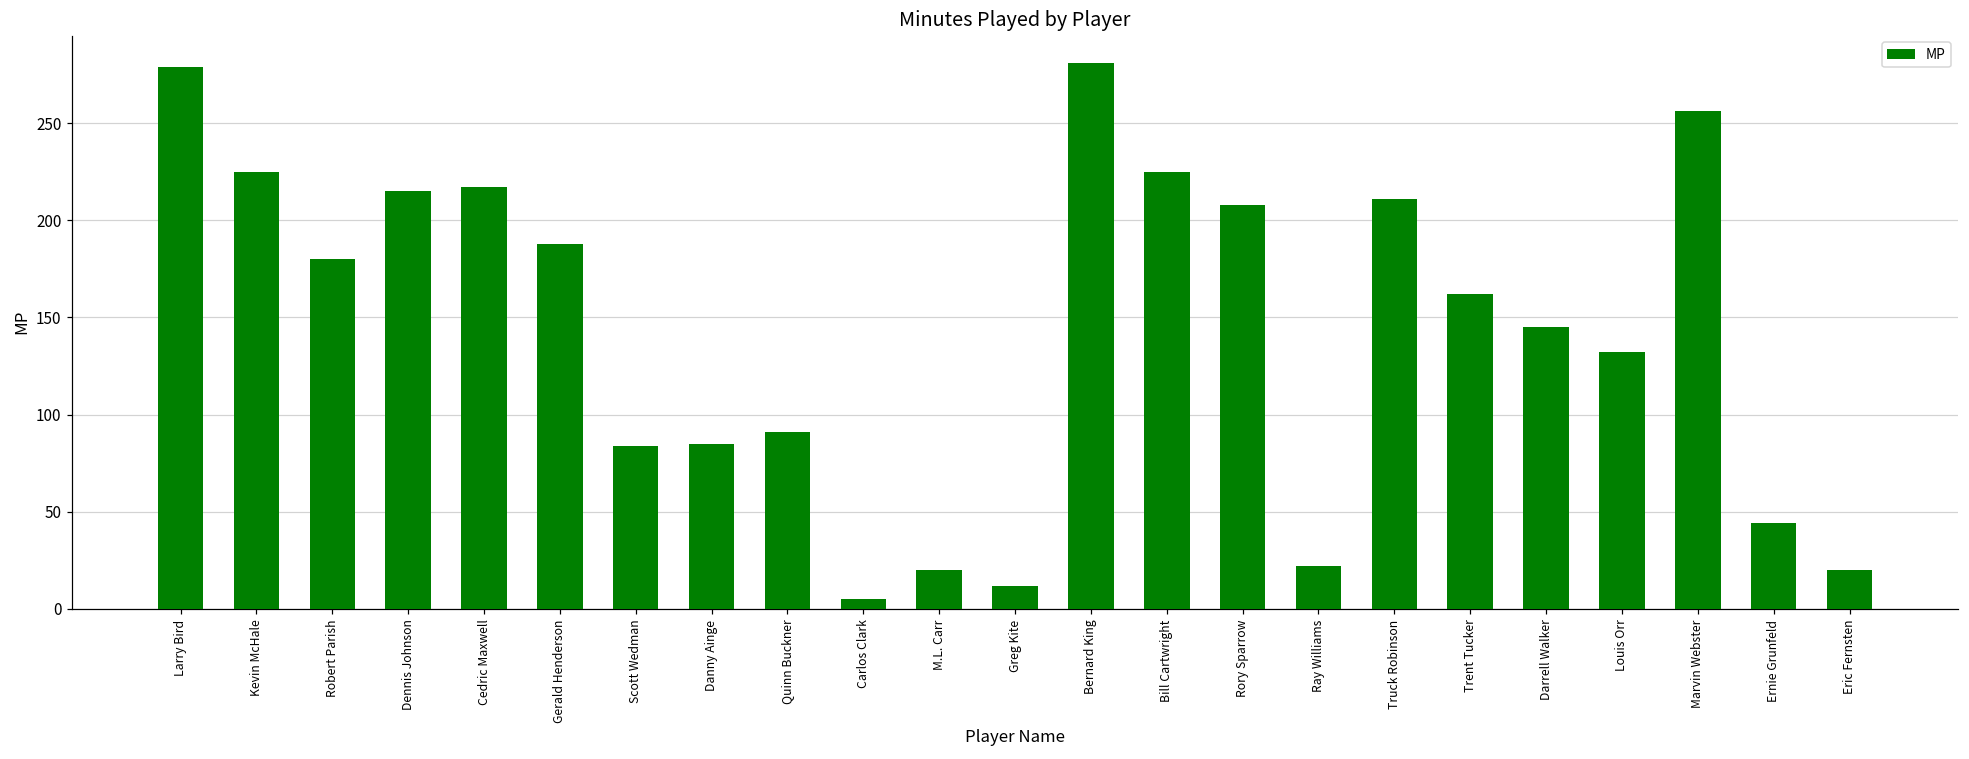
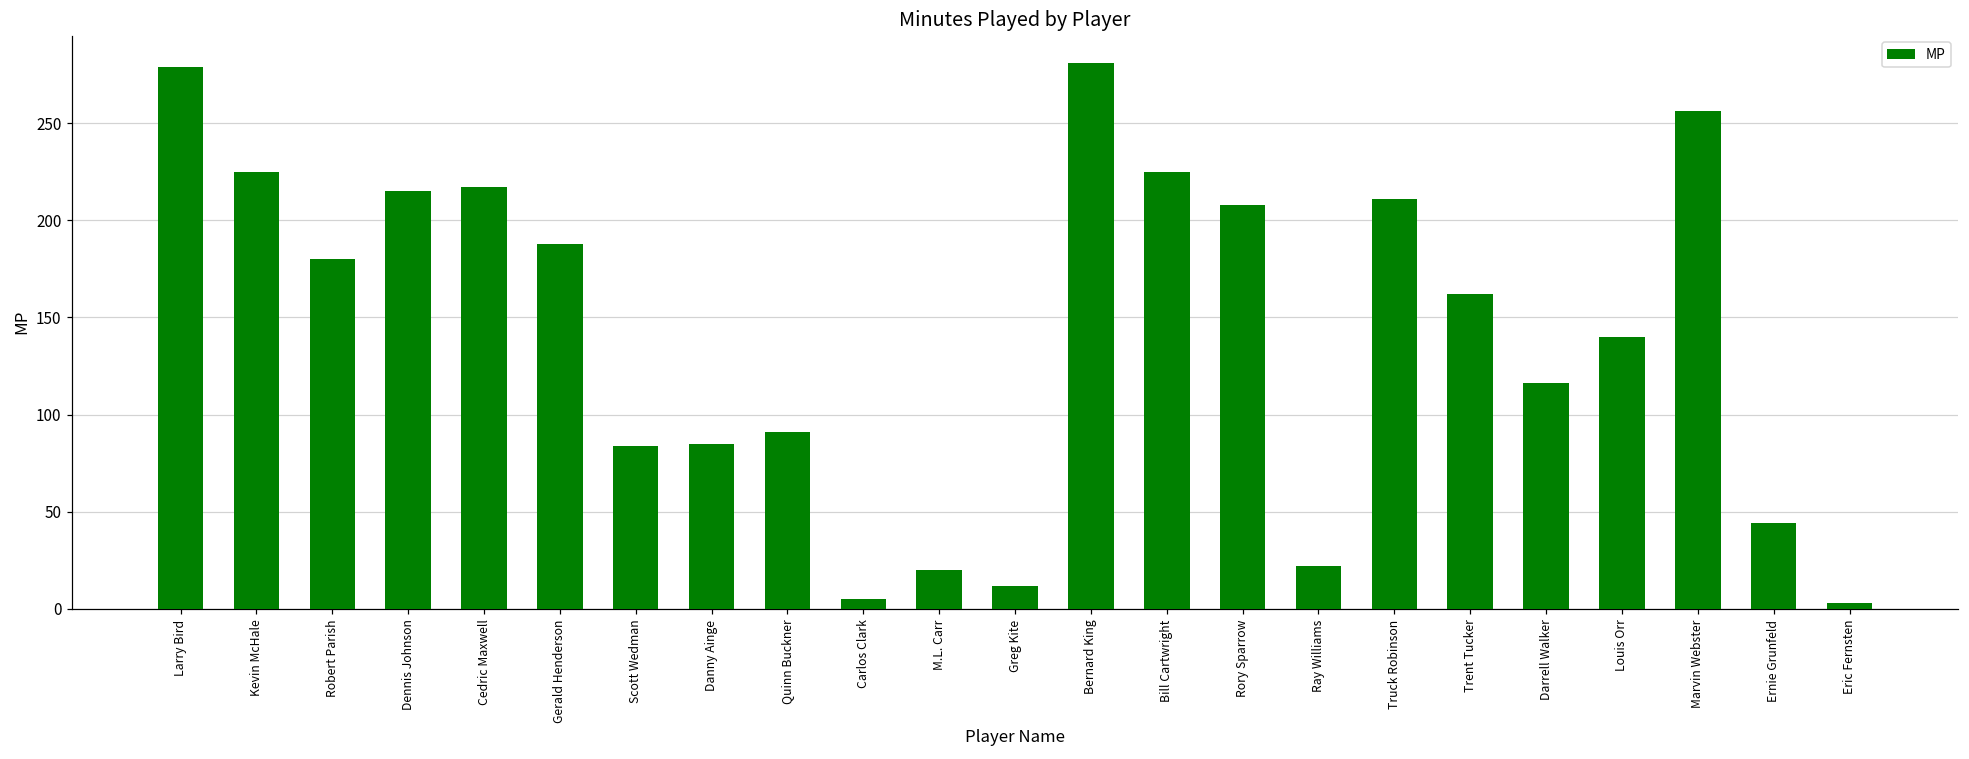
  {
    "Larry Bird": 279,
    "Kevin McHale": 225,
    "Robert Parish": 180,
    "Dennis Johnson": 215,
    "Cedric Maxwell": 217,
    "Gerald Henderson": 188,
    "Scott Wedman": 84,
    "Danny Ainge": 85,
    "Quinn Buckner": 91,
    "Carlos Clark": 5,
    "M.L. Carr": 20,
    "Greg Kite": 12,
    "Bernard King": 281,
    "Bill Cartwright": 225,
    "Rory Sparrow": 208,
    "Ray Williams": 22,
    "Truck Robinson": 211,
    "Trent Tucker": 162,
-   "Darrell Walker": 145,
-   "Louis Orr": 132,
+   "Darrell Walker": 116,
+   "Louis Orr": 140,
    "Marvin Webster": 256,
    "Ernie Grunfeld": 44,
-   "Eric Fernsten": 20
+   "Eric Fernsten": 3
  }
